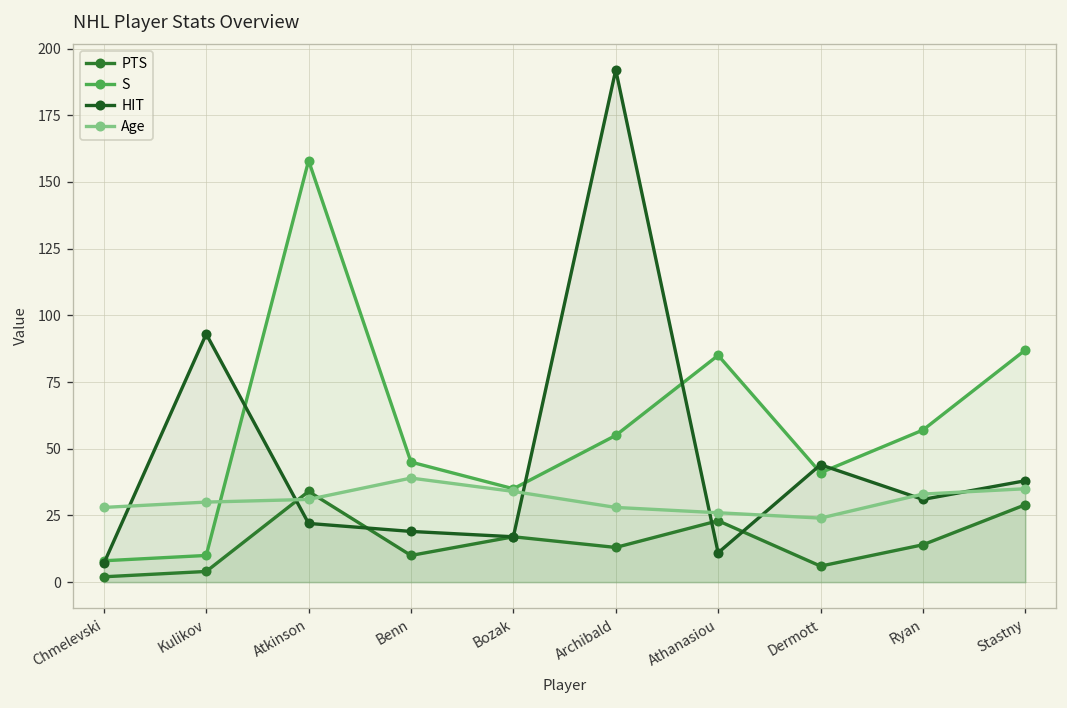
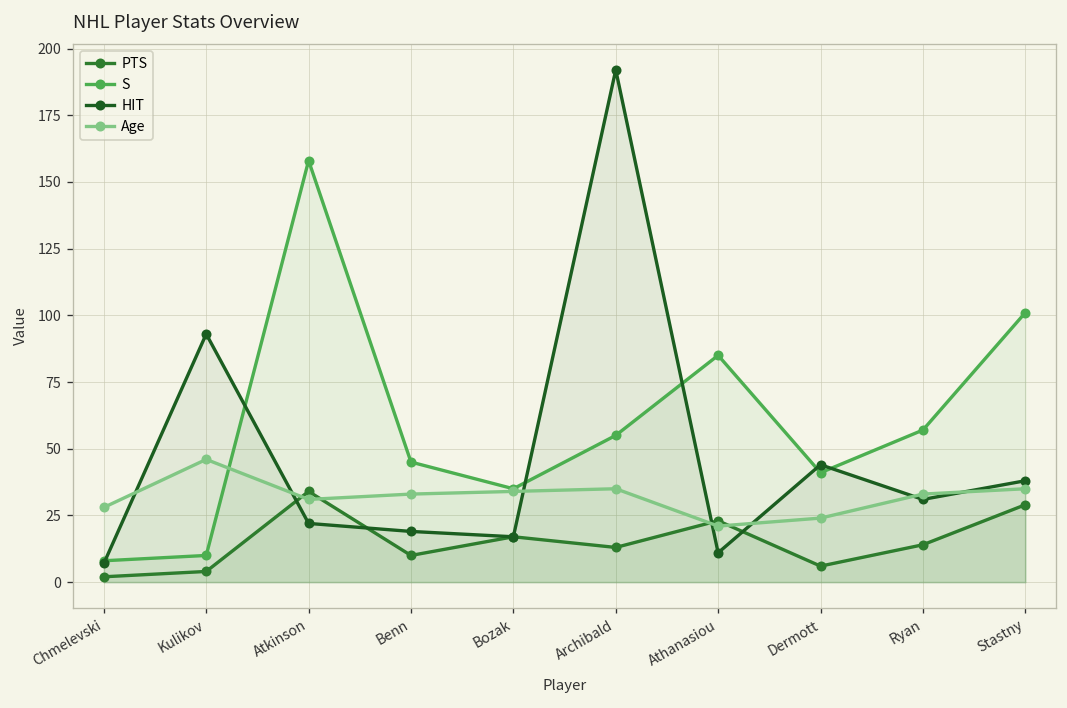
  {
    "S": {
      "Kulikov": 10,
      "Atkinson": 158,
      "Benn": 45,
      "Archibald": 55,
      "Athanasiou": 85,
      "Dermott": 41,
      "Ryan": 57,
-     "Stastny": 87
+     "Stastny": 101
    },
    "Age": {
      "Chmelevski": 28,
-     "Kulikov": 30,
+     "Kulikov": 46,
      "Atkinson": 31,
-     "Benn": 39,
-     "Archibald": 28,
-     "Athanasiou": 26,
+     "Benn": 33,
+     "Archibald": 35,
+     "Athanasiou": 21,
      "Dermott": 24,
      "Ryan": 33,
      "Stastny": 35
    }
  }
